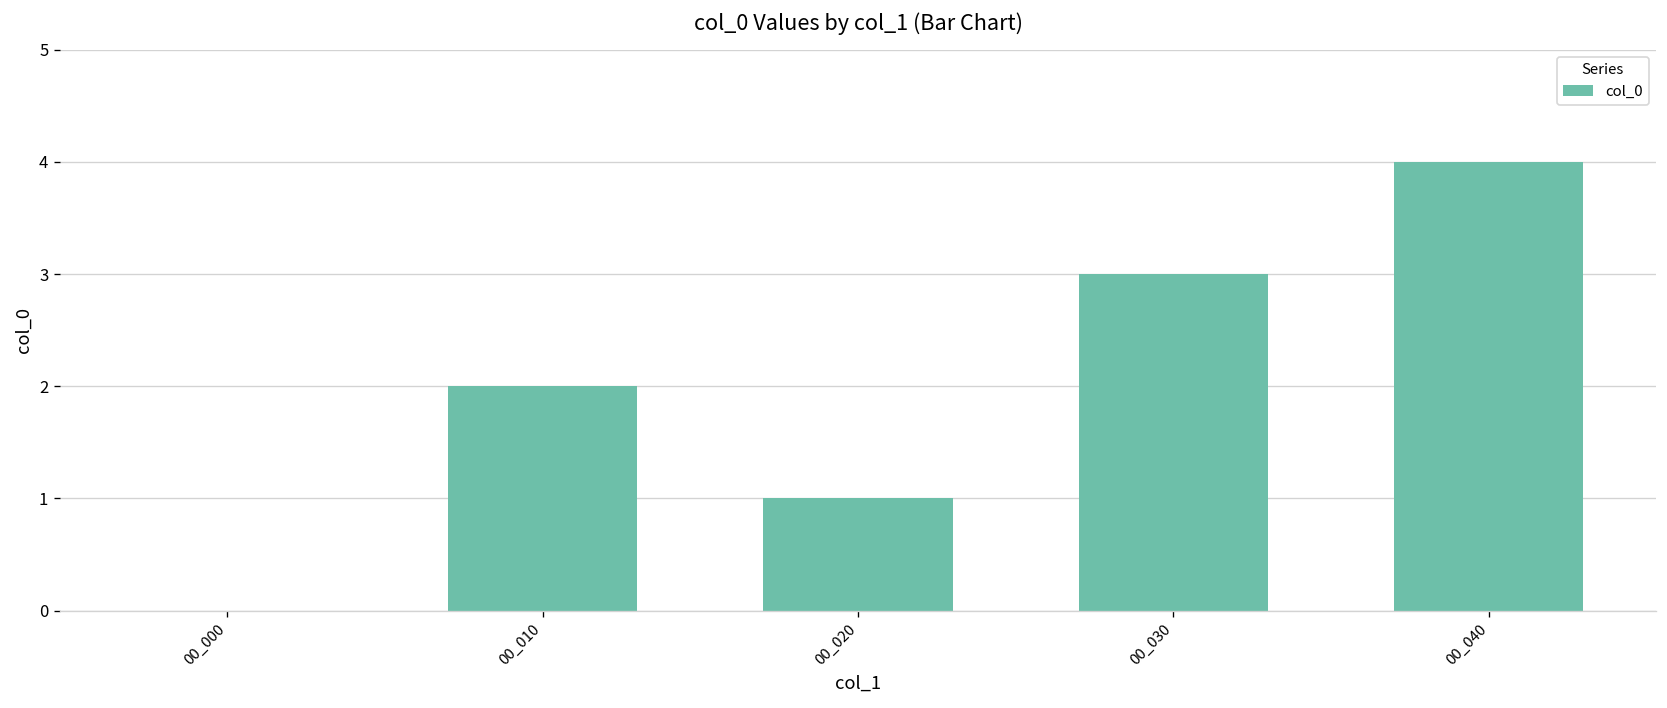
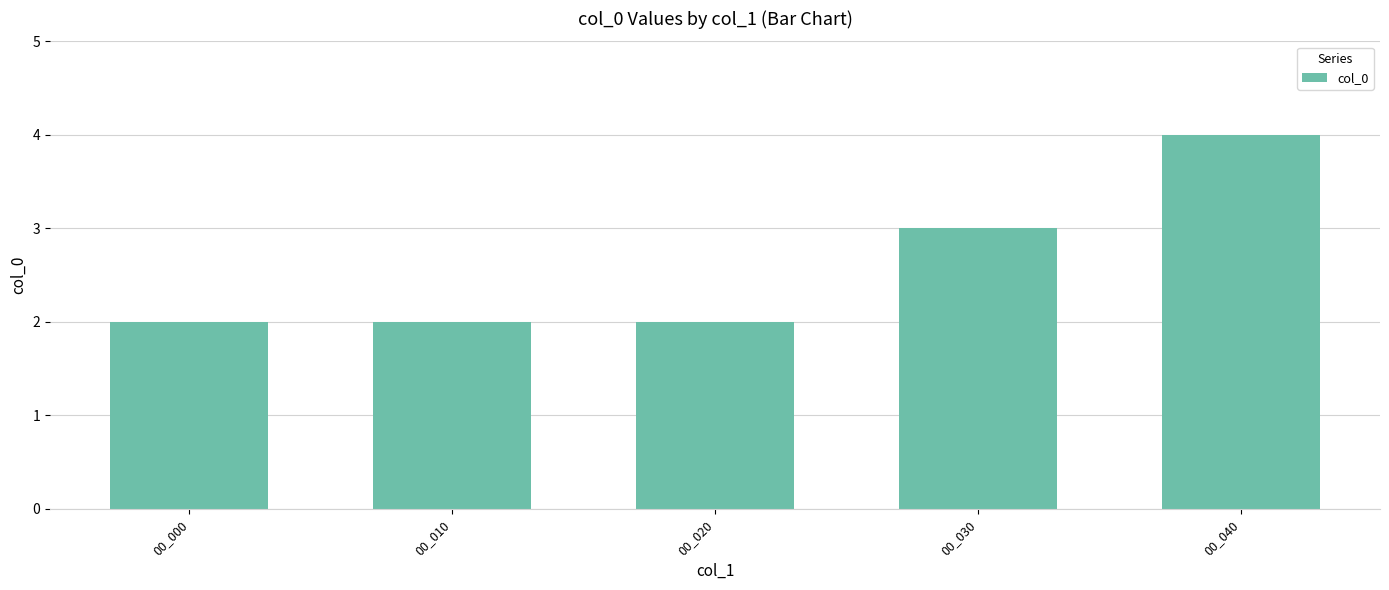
  {
-   "00_000": 0,
+   "00_000": 2,
    "00_010": 2,
-   "00_020": 1,
+   "00_020": 2,
    "00_030": 3,
    "00_040": 4
  }
